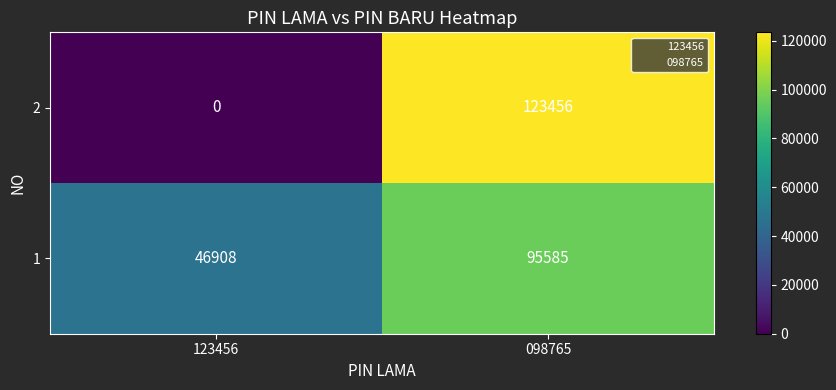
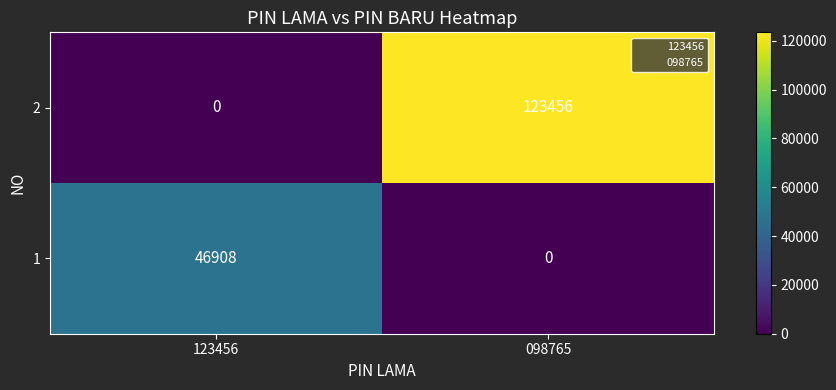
  {
    "2": {
      "123456": 0,
      "098765": 123456
    },
    "1": {
      "123456": 46908,
-     "098765": 95585
+     "098765": 0
    }
  }
